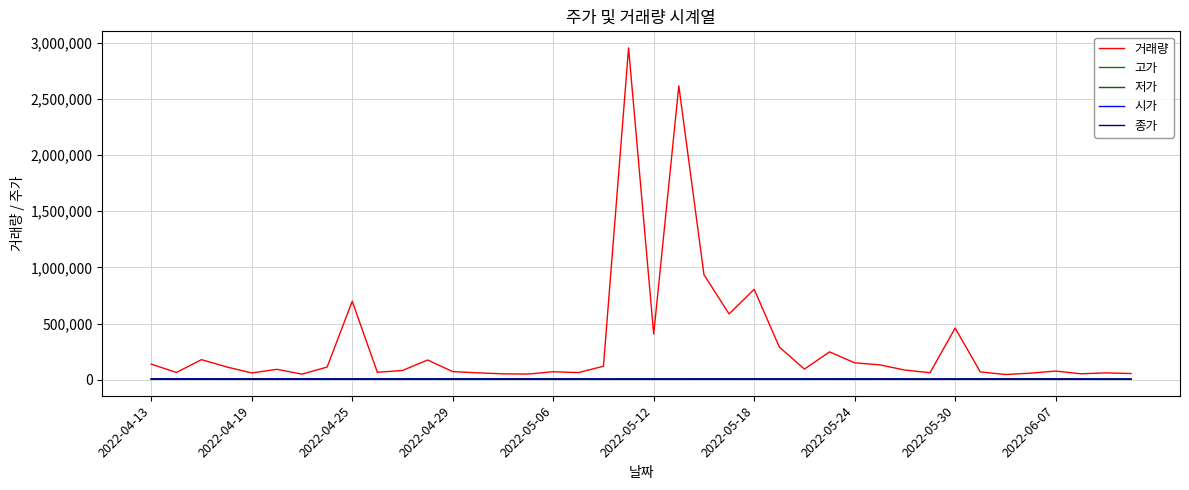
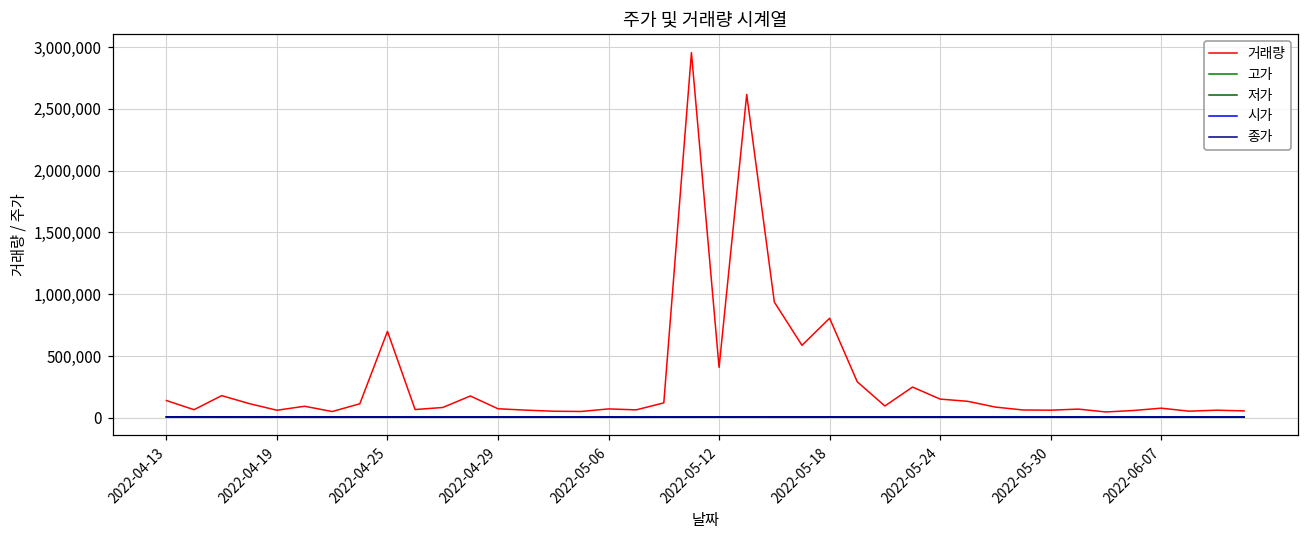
  {
    "거래량": {
      "2022-04-13": "140,000",
      "2022-04-19": "60,000",
      "2022-04-25": "700,000",
      "2022-04-29": "70,000",
      "2022-05-06": "70,000",
      "2022-05-12": "410,000",
      "2022-05-18": "810,000",
      "2022-05-24": "150,000",
-     "2022-05-30": "460,000",
+     "2022-05-30": "60,000",
      "2022-06-07": "80,000"
    },
    "종가": {
      "2022-04-13": "10,000",
      "2022-04-19": "10,000",
      "2022-04-25": "10,000",
      "2022-04-29": "10,000",
      "2022-05-06": "10,000",
      "2022-05-12": "10,000",
      "2022-05-18": "10,000",
      "2022-05-24": "10,000",
      "2022-05-30": "10,000",
      "2022-06-07": "10,000"
    }
  }
